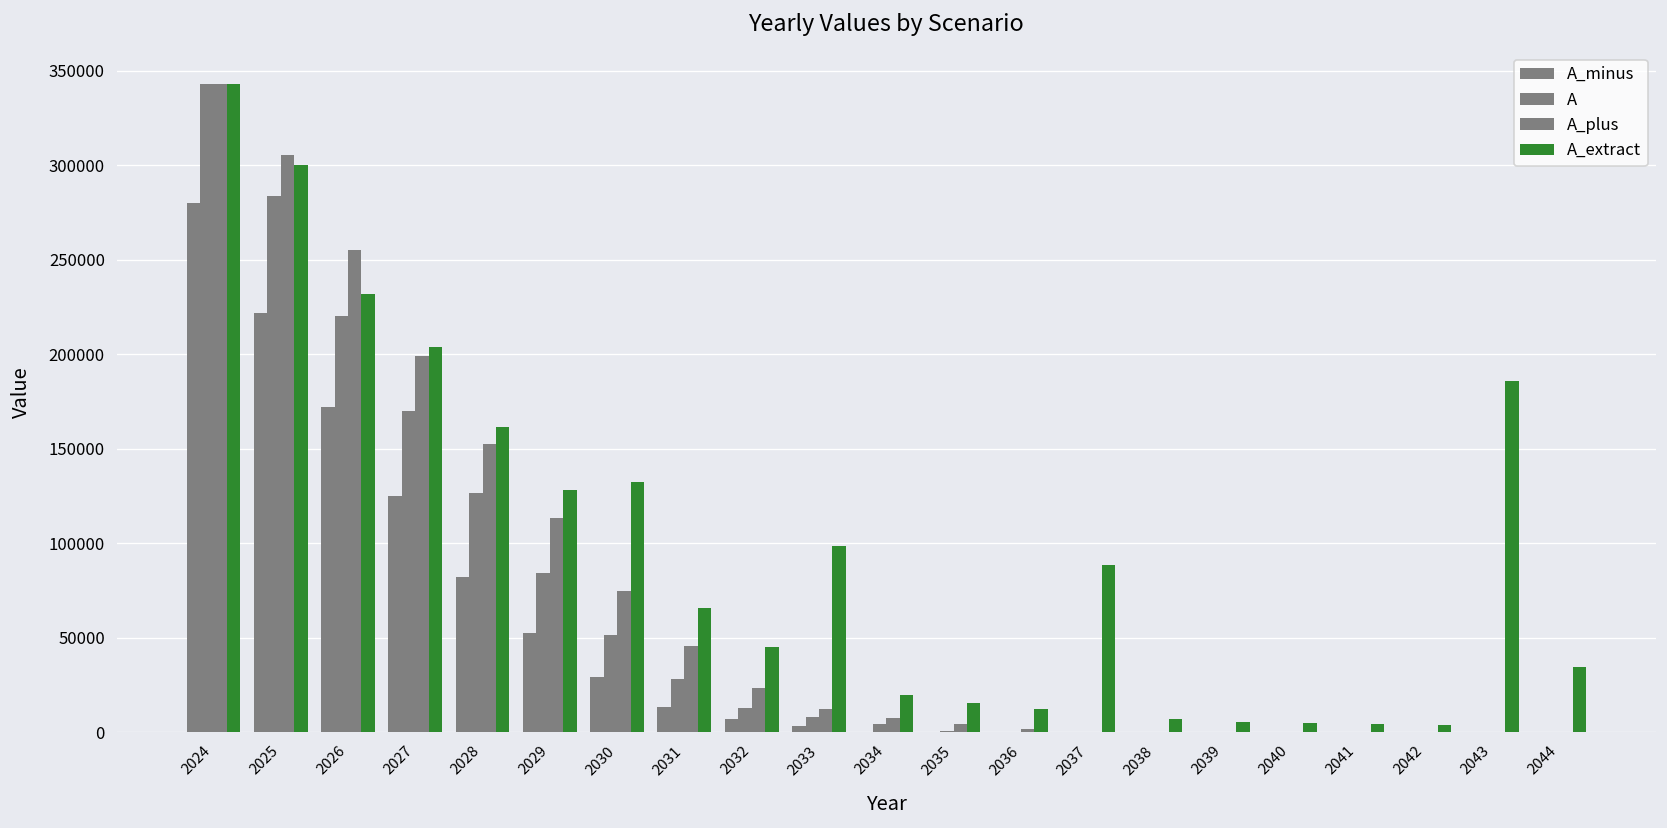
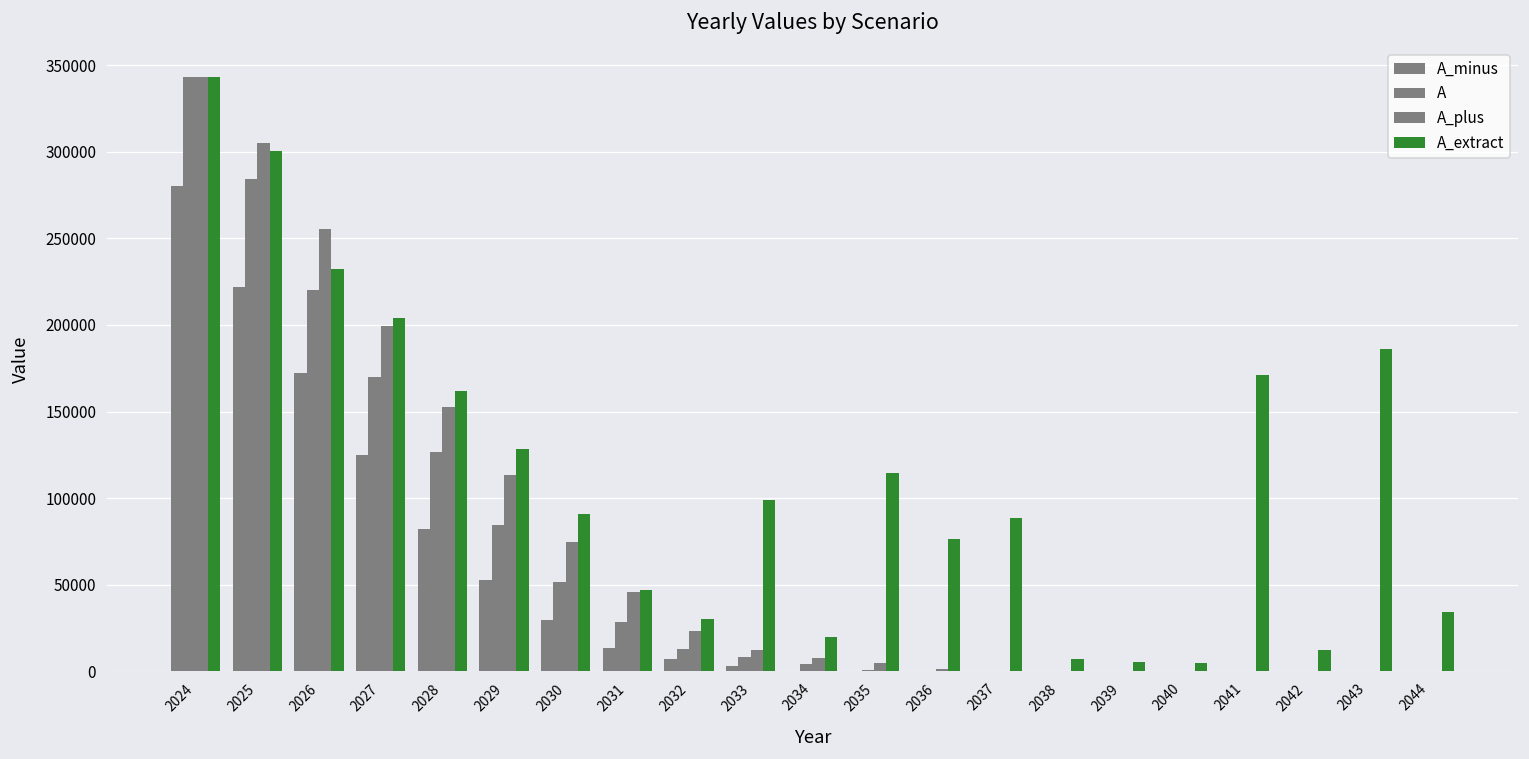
  {
    "A_extract": {
      "2024": 343000,
      "2025": 300000,
      "2026": 232000,
      "2027": 204000,
      "2028": 162000,
      "2029": 128000,
-     "2030": 133000,
-     "2031": 66000,
-     "2032": 45000,
+     "2030": 91000,
+     "2031": 47000,
+     "2032": 31000,
      "2033": 99000,
      "2034": 20000,
-     "2035": 16000,
-     "2036": 12000,
+     "2035": 114000,
+     "2036": 76000,
      "2037": 88000,
      "2038": 7000,
      "2039": 6000,
      "2040": 5000,
-     "2041": 5000,
-     "2042": 4000,
+     "2041": 171000,
+     "2042": 12000,
      "2043": 186000,
      "2044": 34000
    }
  }
